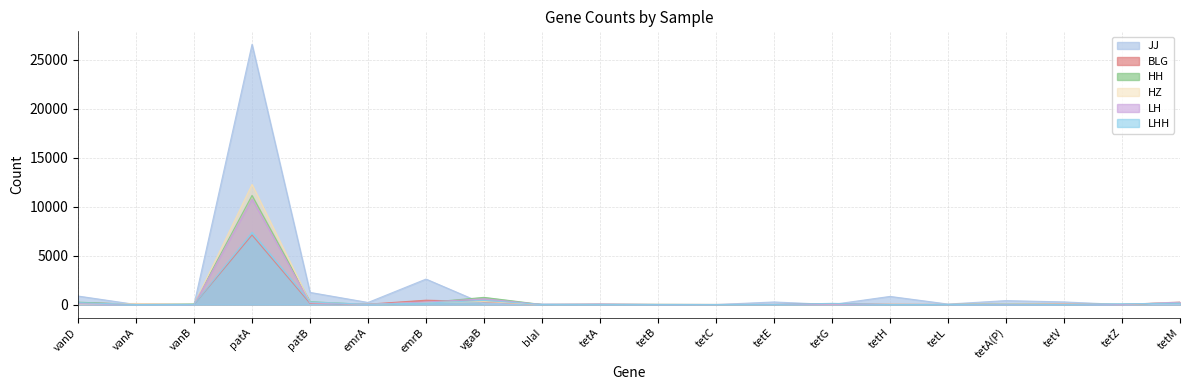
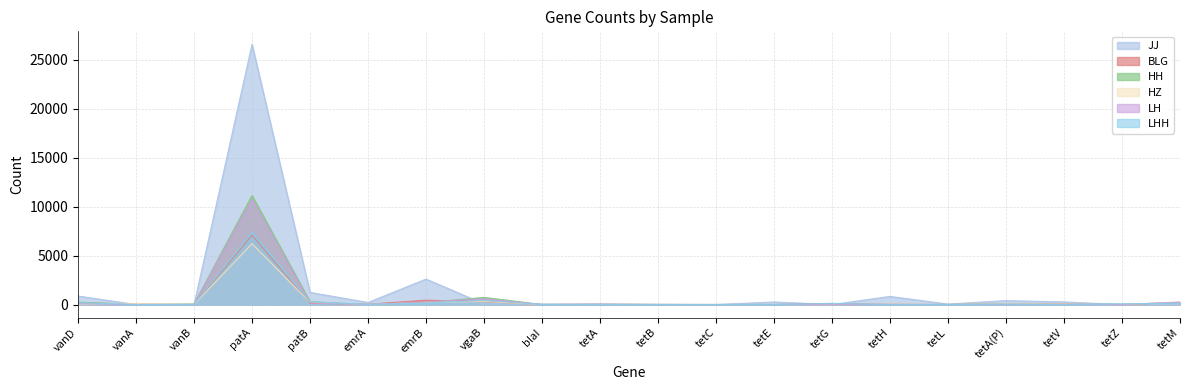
  {
    "BLG": {
      "patA": 7000
    },
    "HH": {
      "patA": 11000
    },
    "HZ": {
-     "patA": 12000
+     "patA": 6000
    }
  }
